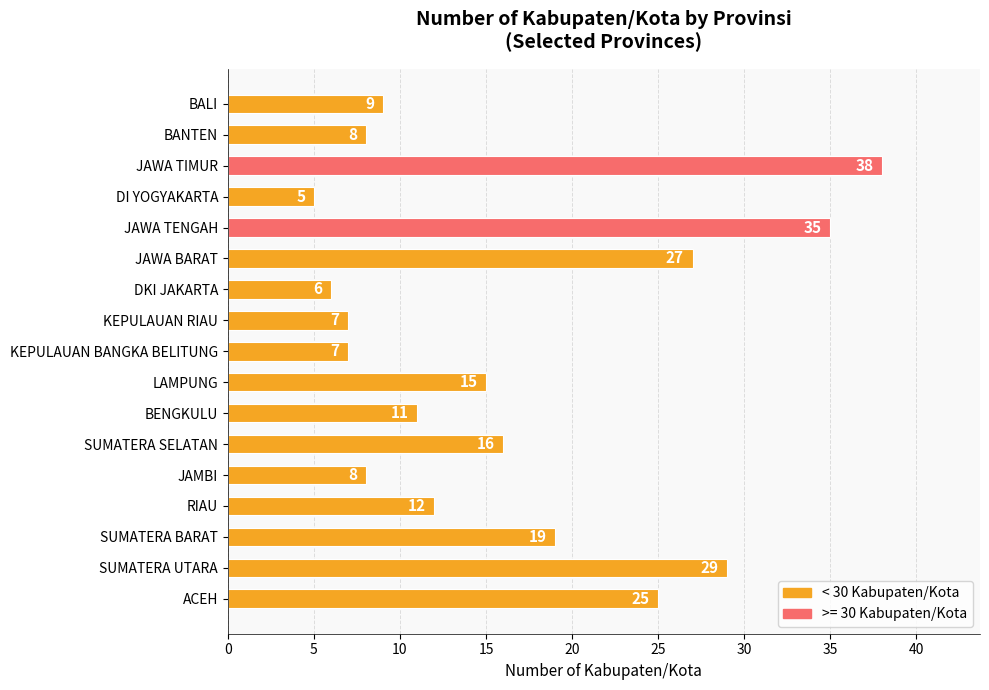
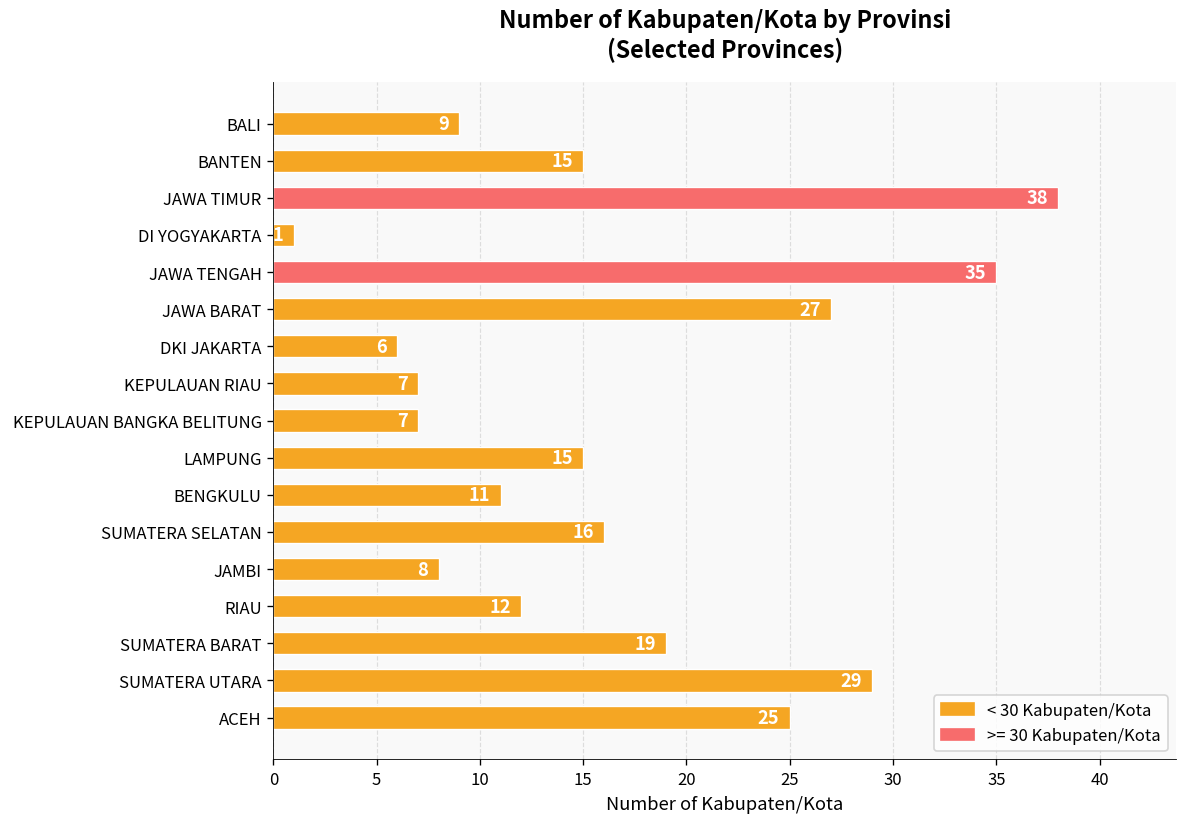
  {
    "BALI": 9,
-   "BANTEN": 8,
+   "BANTEN": 15,
    "JAWA TIMUR": 38,
-   "DI YOGYAKARTA": 5,
+   "DI YOGYAKARTA": 1,
    "JAWA TENGAH": 35,
    "JAWA BARAT": 27,
    "DKI JAKARTA": 6,
    "KEPULAUAN RIAU": 7,
    "KEPULAUAN BANGKA BELITUNG": 7,
    "LAMPUNG": 15,
    "BENGKULU": 11,
    "SUMATERA SELATAN": 16,
    "JAMBI": 8,
    "RIAU": 12,
    "SUMATERA BARAT": 19,
    "SUMATERA UTARA": 29,
    "ACEH": 25
  }
